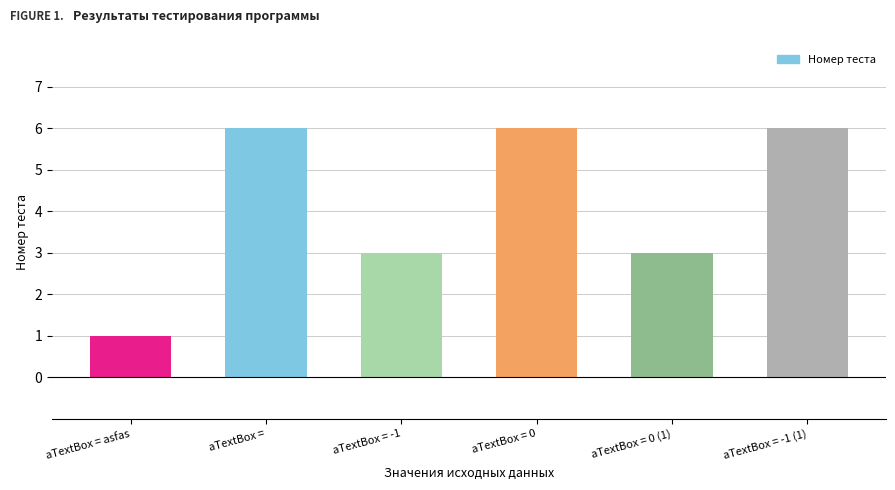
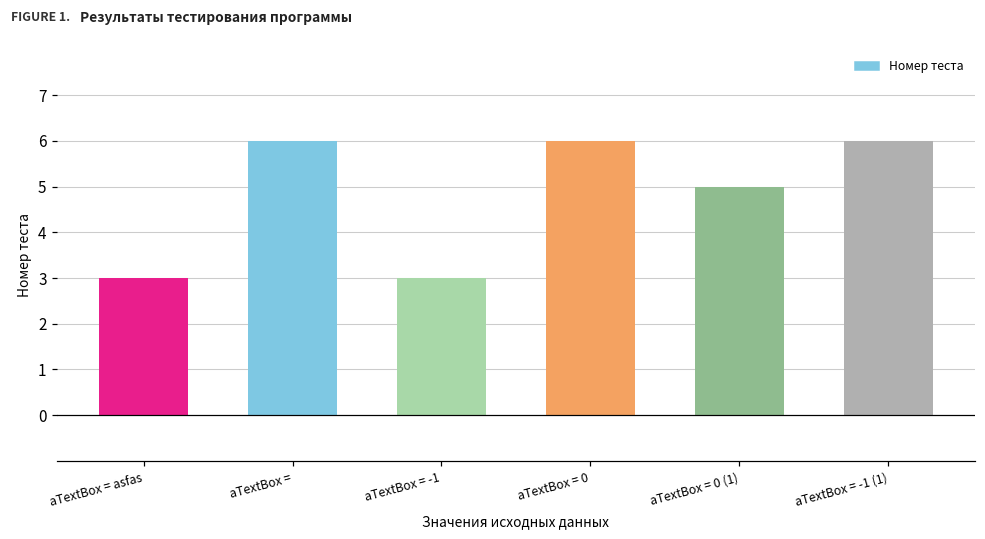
  {
-   "aTextBox = asfas": 1,
+   "aTextBox = asfas": 3,
    "aTextBox =": 6,
    "aTextBox = -1": 3,
    "aTextBox = 0": 6,
-   "aTextBox = 0 (1)": 3,
+   "aTextBox = 0 (1)": 5,
    "aTextBox = -1 (1)": 6
  }
